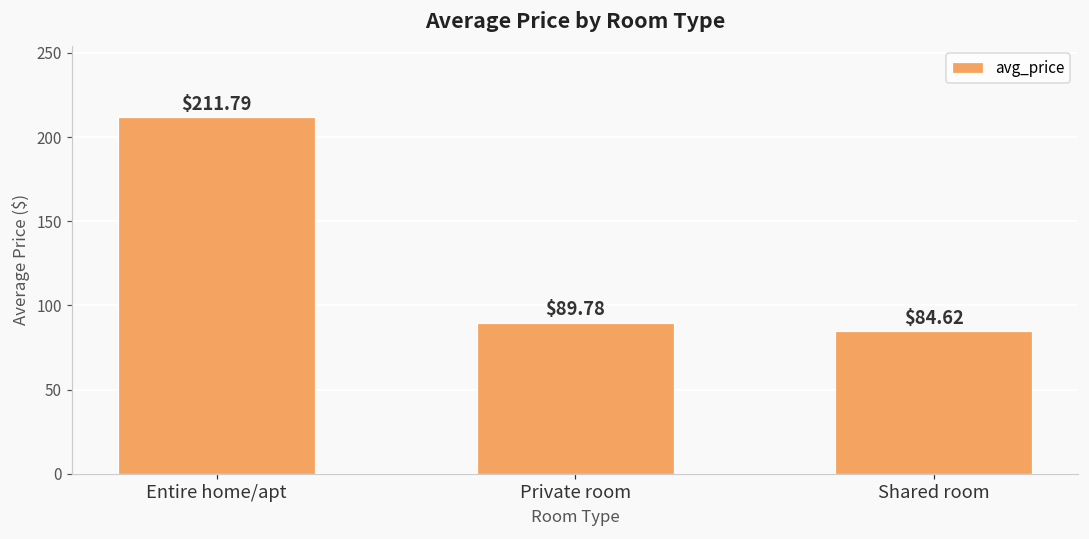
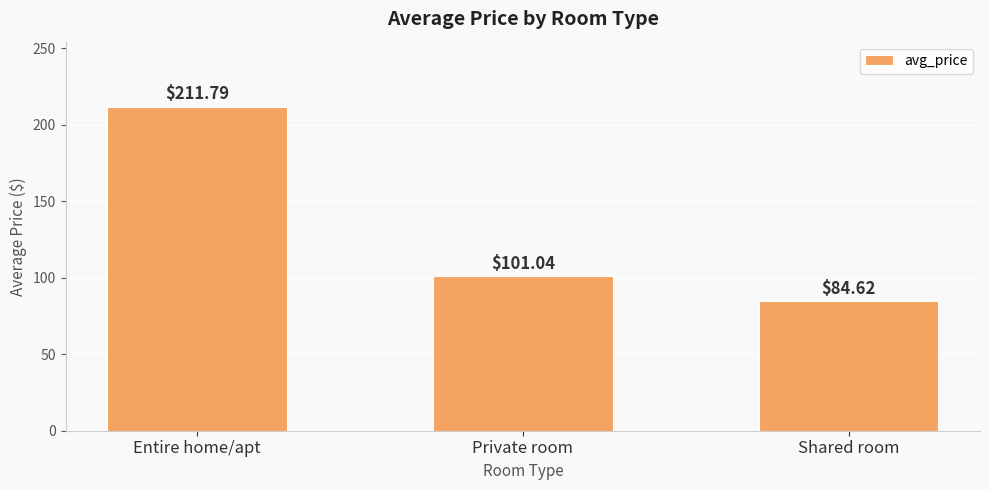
  {
    "Entire home/apt": "$211.79",
-   "Private room": "$89.78",
+   "Private room": "$101.04",
    "Shared room": "$84.62"
  }
